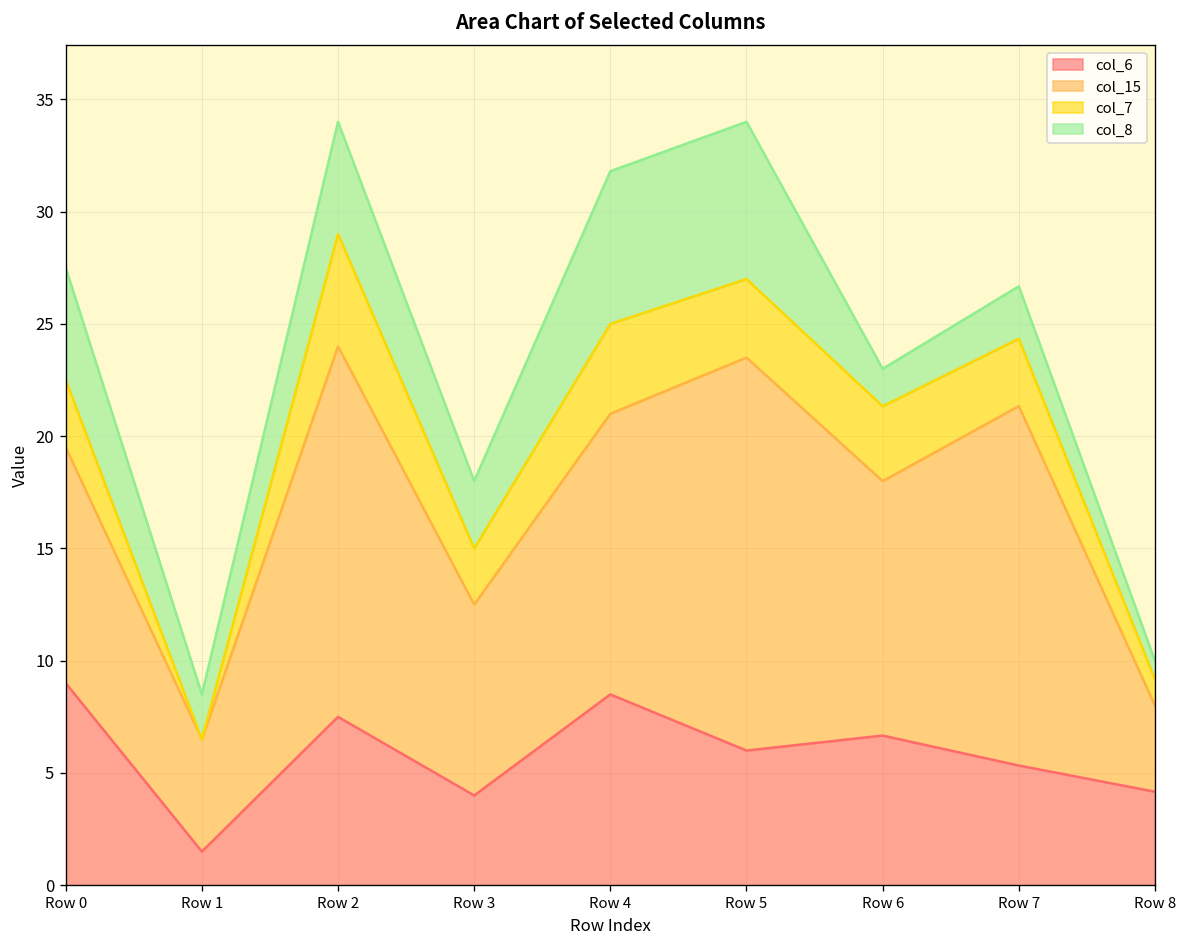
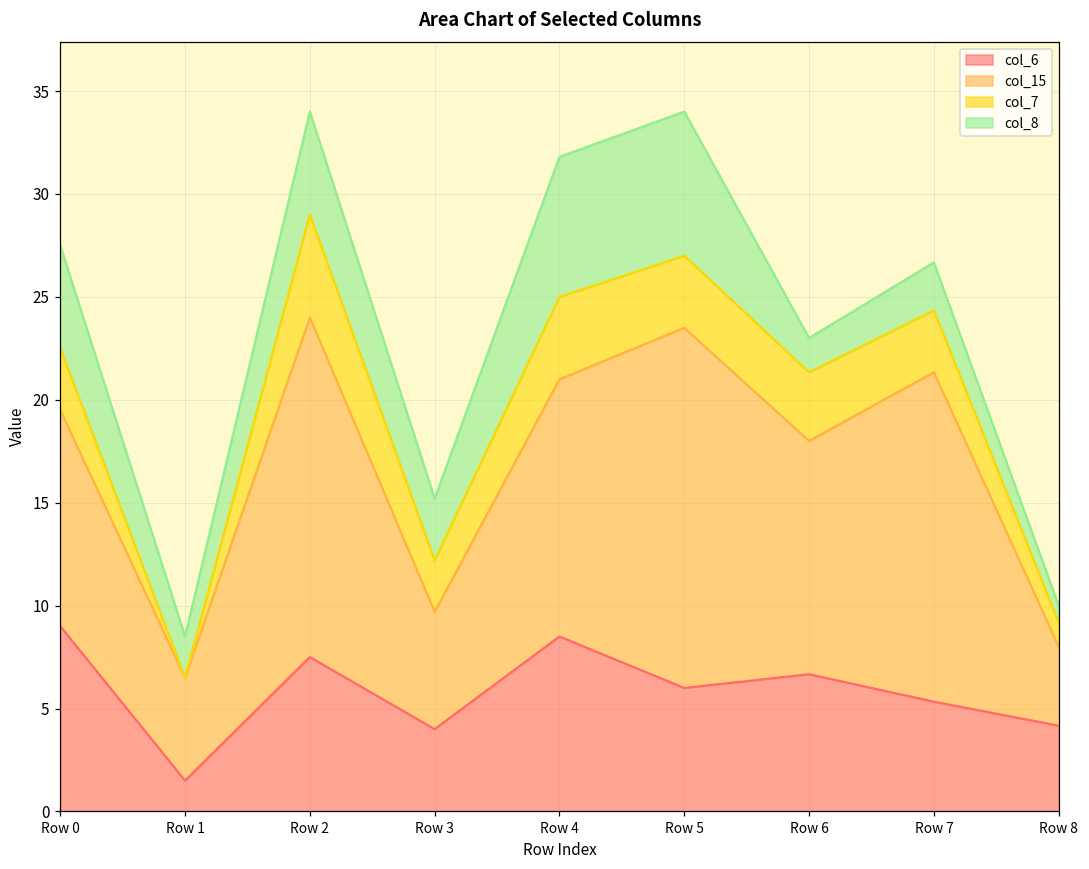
  {
    "col_6": {
      "Row 0": 9.0,
      "Row 1": 1.5,
      "Row 2": 7.5,
      "Row 3": 4.0,
      "Row 4": 8.5,
      "Row 5": 6.0,
      "Row 6": 6.7,
      "Row 7": 5.3,
      "Row 8": 4.2
    },
    "col_15": {
      "Row 0": 10.5,
      "Row 2": 16.5,
-     "Row 3": 8.5,
+     "Row 3": 5.7,
      "Row 4": 12.5,
      "Row 5": 17.5,
      "Row 6": 11.3,
      "Row 7": 16.0,
      "Row 8": 3.8
    },
    "col_7": {
      "Row 0": 3.0,
      "Row 2": 5.0,
      "Row 3": 2.5,
      "Row 4": 4.0,
      "Row 5": 3.5,
      "Row 6": 3.3,
      "Row 7": 3.0,
      "Row 8": 1.2
    },
    "col_8": {
      "Row 0": 5.0,
      "Row 1": 2.0,
      "Row 2": 5.0,
      "Row 3": 3.0,
      "Row 4": 6.8,
      "Row 5": 7.0,
      "Row 6": 1.7,
      "Row 7": 2.3,
      "Row 8": 0.8
    }
  }
